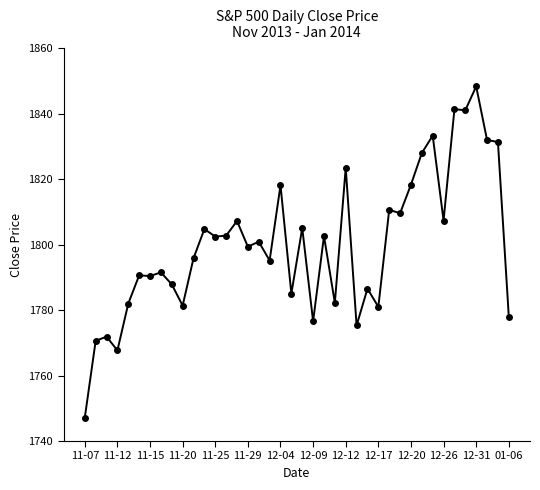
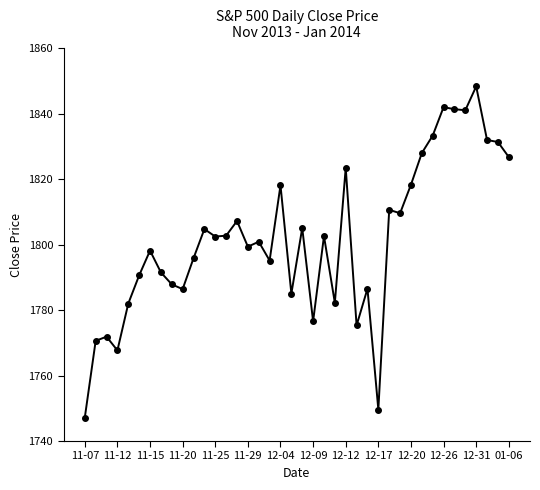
  {
    "11-07": 1747,
    "11-12": 1768,
-   "11-15": 1790,
-   "11-20": 1781,
+   "11-15": 1798,
+   "11-20": 1786,
    "11-25": 1802,
    "11-29": 1799,
    "12-04": 1818,
    "12-09": 1777,
    "12-12": 1824,
-   "12-17": 1781,
+   "12-17": 1750,
    "12-20": 1818,
-   "12-26": 1807,
+   "12-26": 1842,
    "12-31": 1848,
-   "01-06": 1778
+   "01-06": 1827
  }
